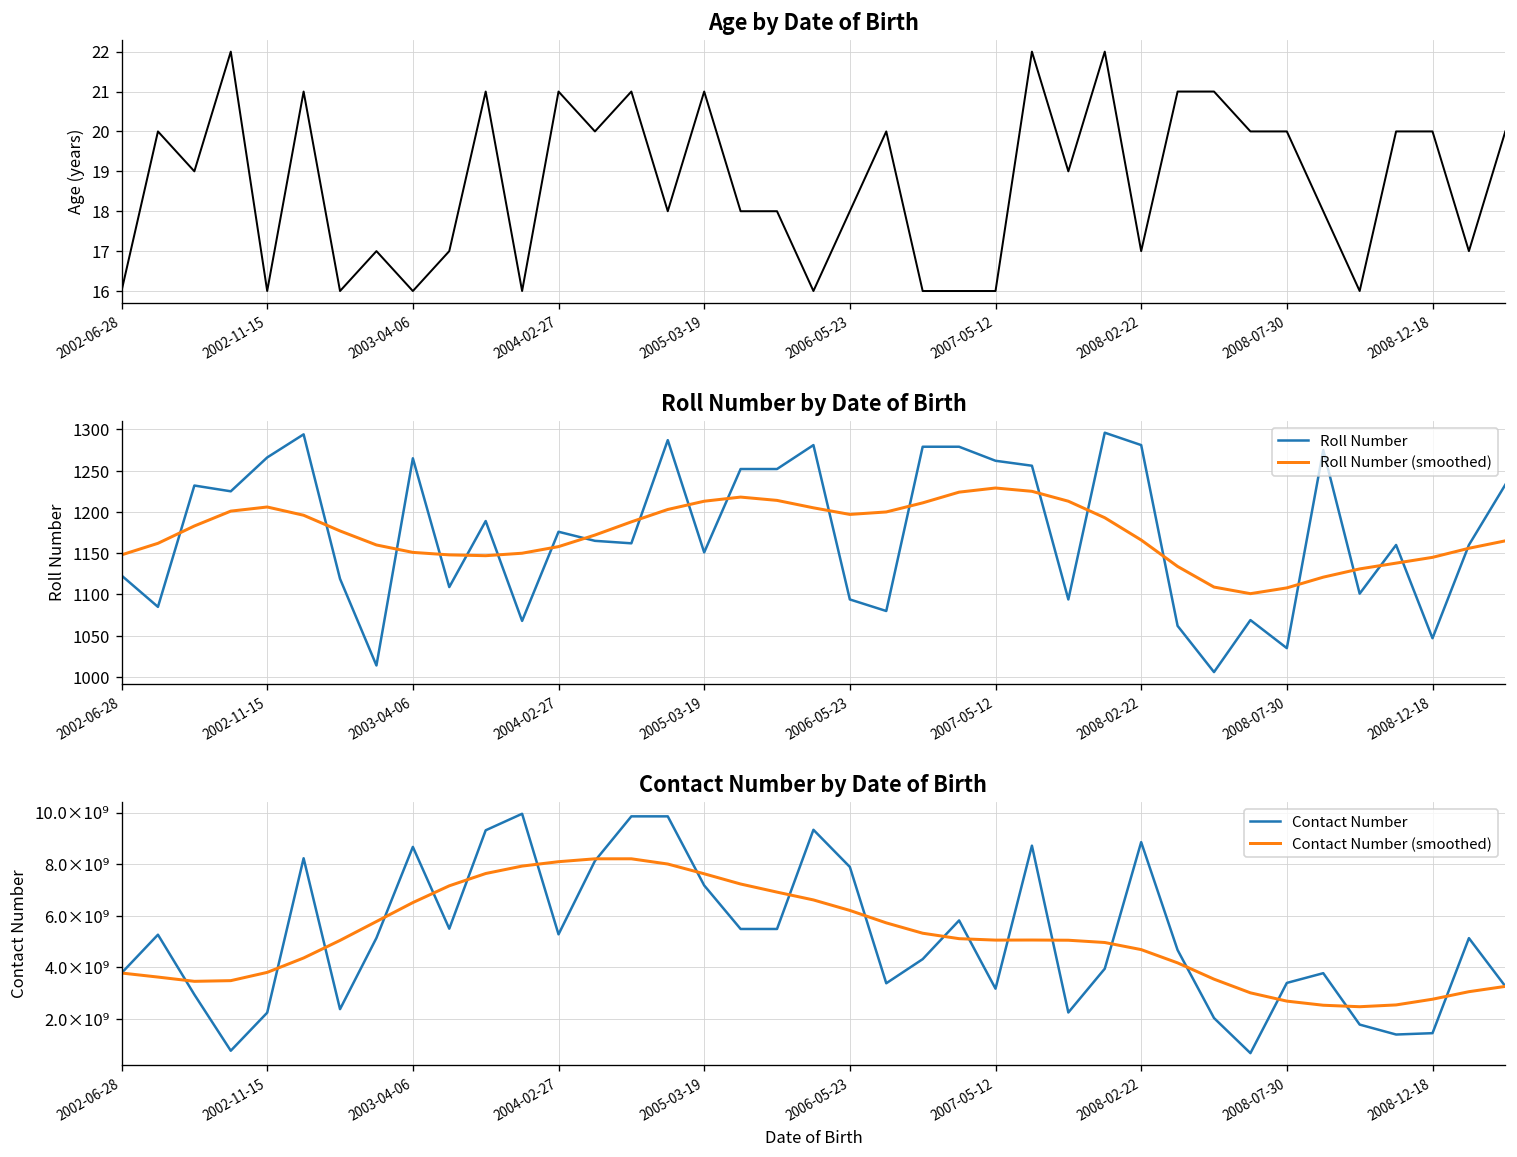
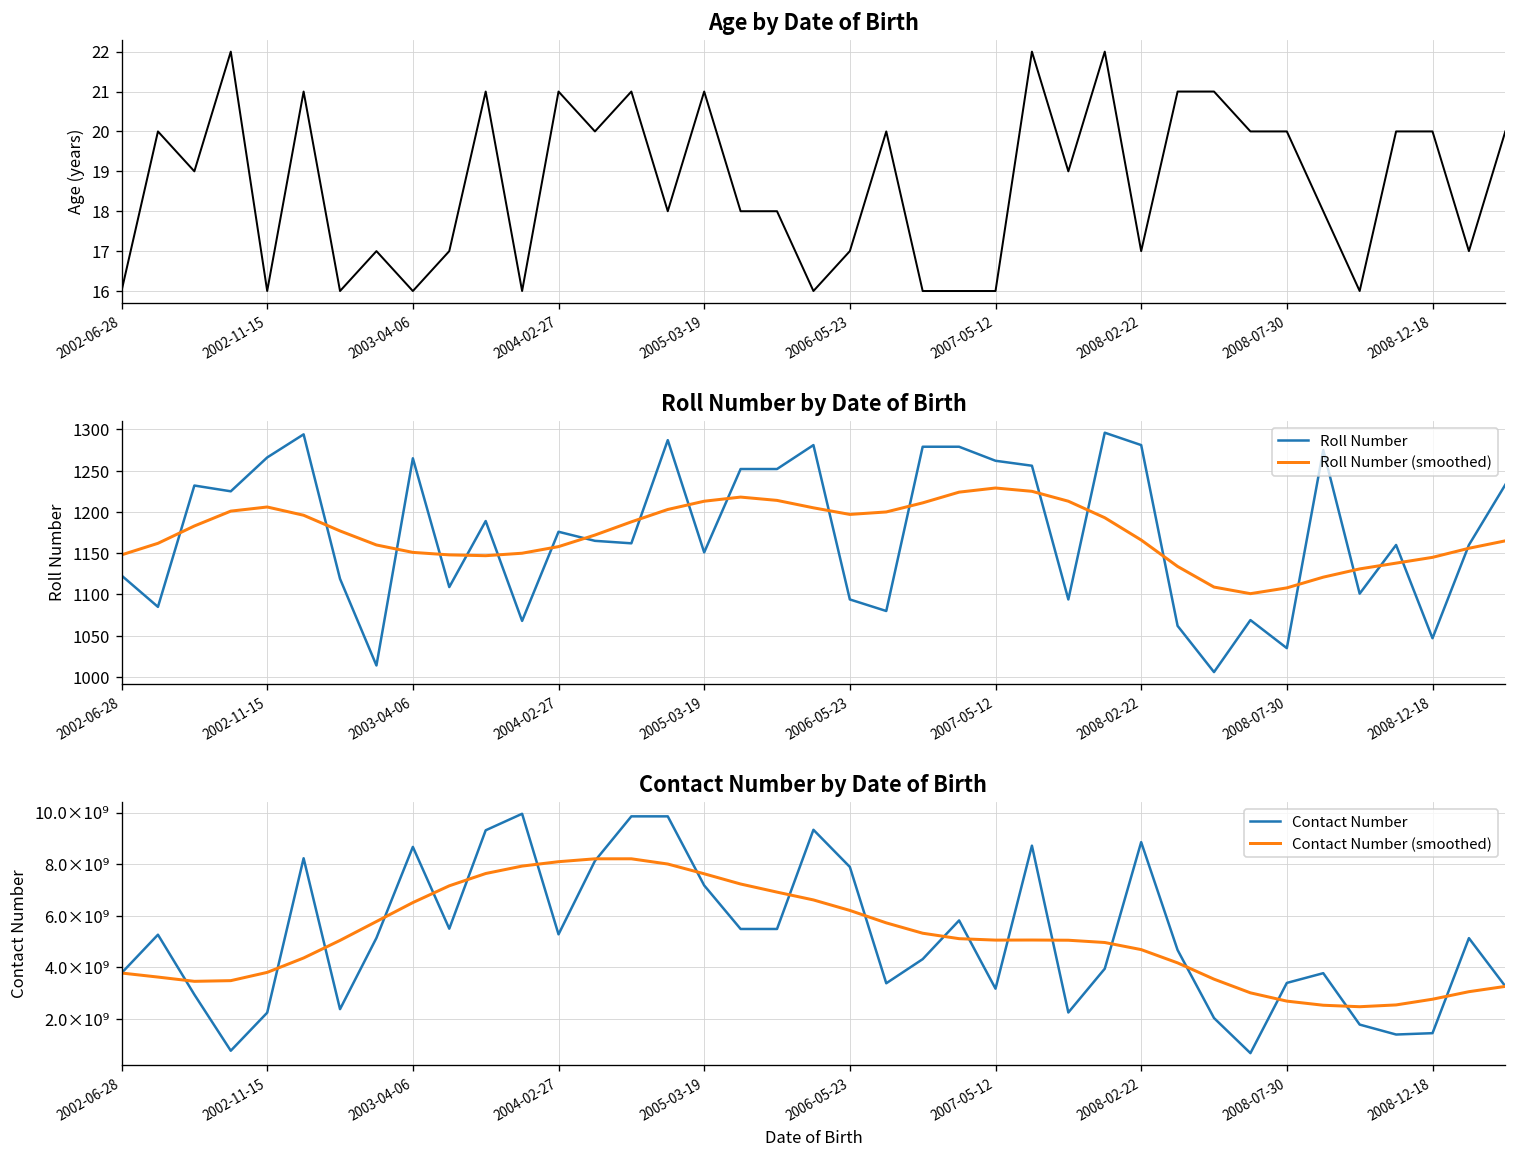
  {
    "Age by Date of Birth": {
      "2002-06-28": 16,
      "2002-11-15": 16,
      "2003-04-06": 16,
      "2004-02-27": 21,
      "2005-03-19": 21,
-     "2006-05-23": 18,
+     "2006-05-23": 17,
      "2007-05-12": 16,
      "2008-02-22": 17,
      "2008-07-30": 20,
      "2008-12-18": 20
    },
    "Roll Number by Date of Birth": {
      "Roll Number": {
        "2002-06-28": 1120,
        "2002-11-15": 1270,
        "2003-04-06": 1270,
        "2004-02-27": 1180,
        "2005-03-19": 1150,
        "2006-05-23": 1090,
        "2007-05-12": 1260,
        "2008-02-22": 1280,
        "2008-07-30": 1040,
        "2008-12-18": 1050
      },
      "Roll Number (smoothed)": {
        "2002-06-28": 1150,
        "2002-11-15": 1210,
        "2003-04-06": 1150,
        "2004-02-27": 1160,
        "2005-03-19": 1210,
        "2006-05-23": 1200,
        "2007-05-12": 1230,
        "2008-02-22": 1170,
        "2008-07-30": 1110,
        "2008-12-18": 1150
      }
    }
  }
